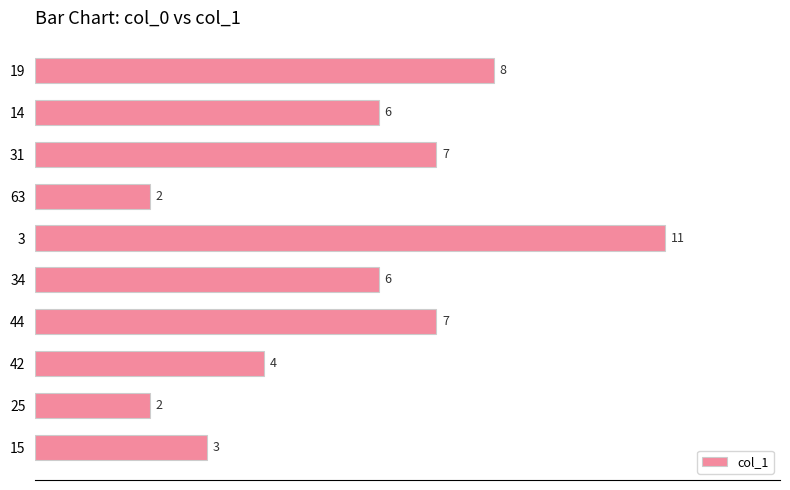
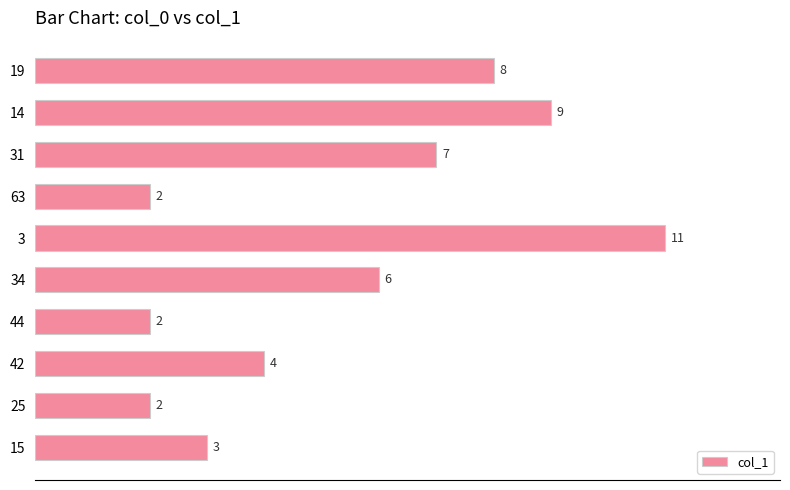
  {
    "19": 8,
-   "14": 6,
+   "14": 9,
    "31": 7,
    "63": 2,
    "3": 11,
    "34": 6,
-   "44": 7,
+   "44": 2,
    "42": 4,
    "25": 2,
    "15": 3
  }
